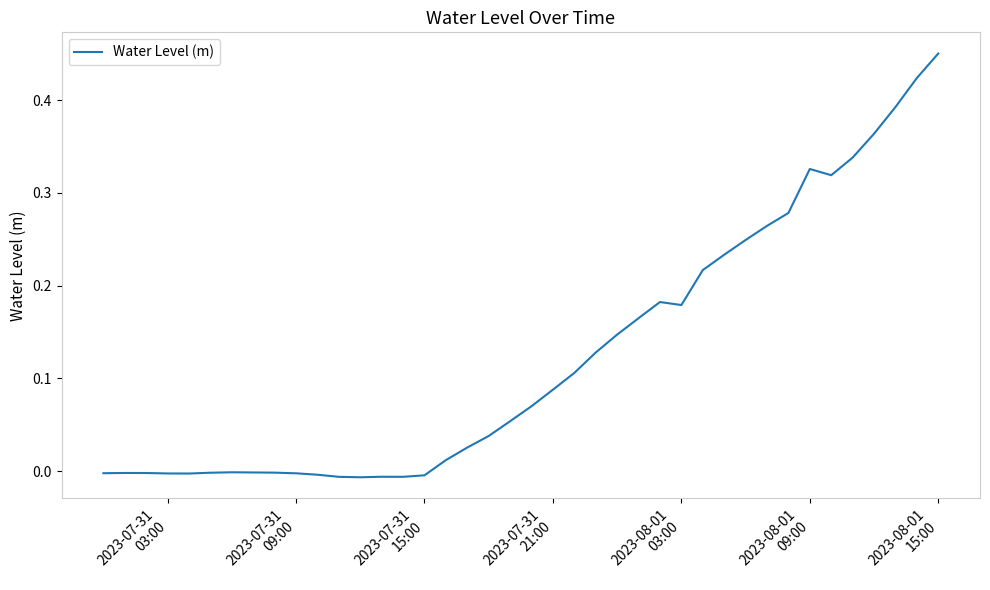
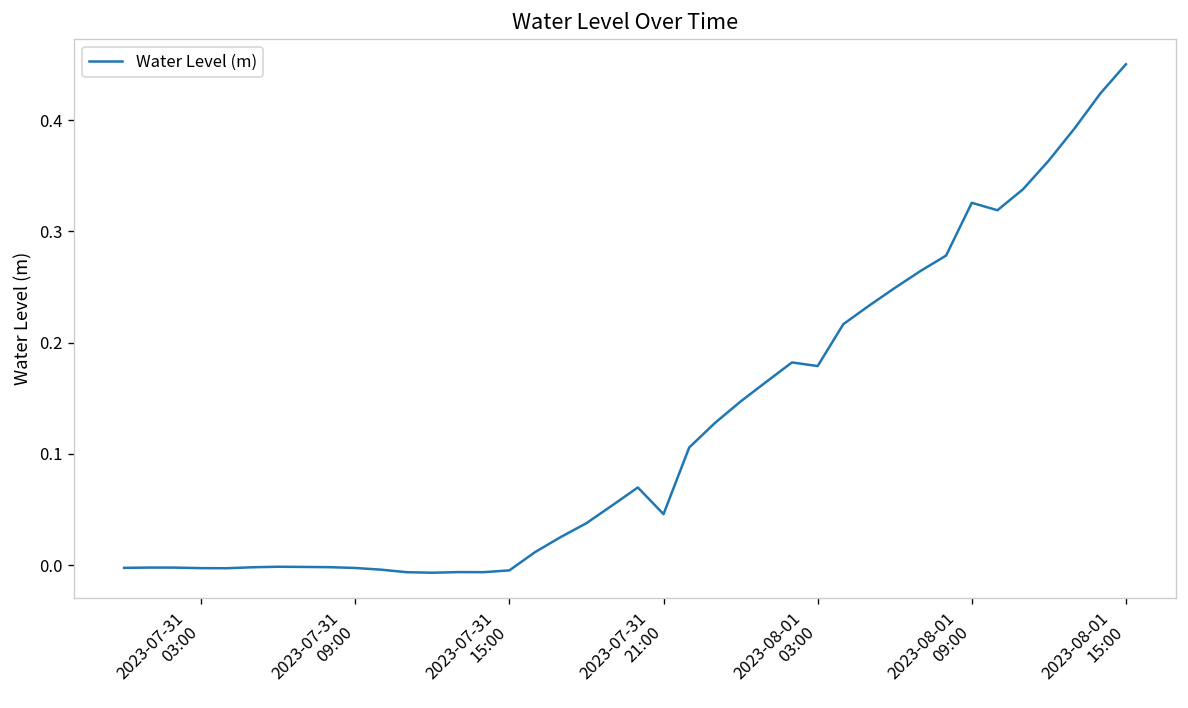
  {
    "2023-07-31 03:00": 0.00,
    "2023-07-31 09:00": 0.00,
    "2023-07-31 15:00": 0.00,
-   "2023-07-31 21:00": 0.09,
+   "2023-07-31 21:00": 0.05,
    "2023-08-01 03:00": 0.18,
    "2023-08-01 09:00": 0.33,
    "2023-08-01 15:00": 0.45
  }
